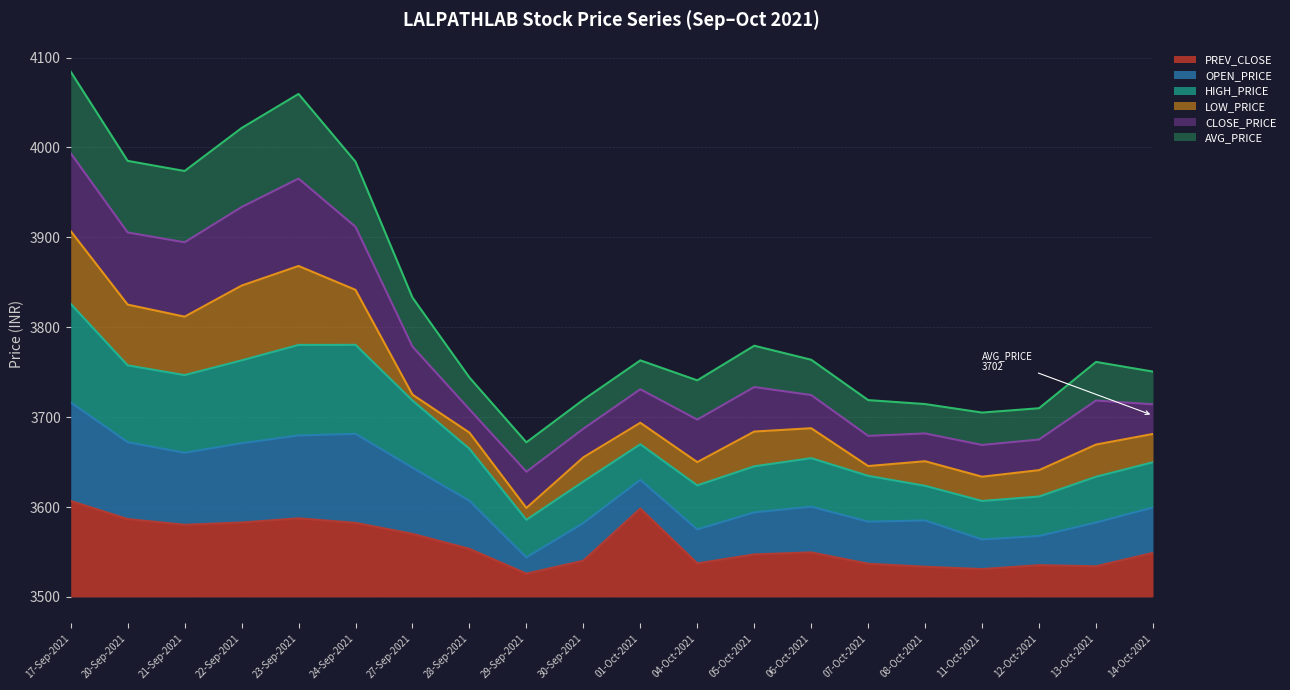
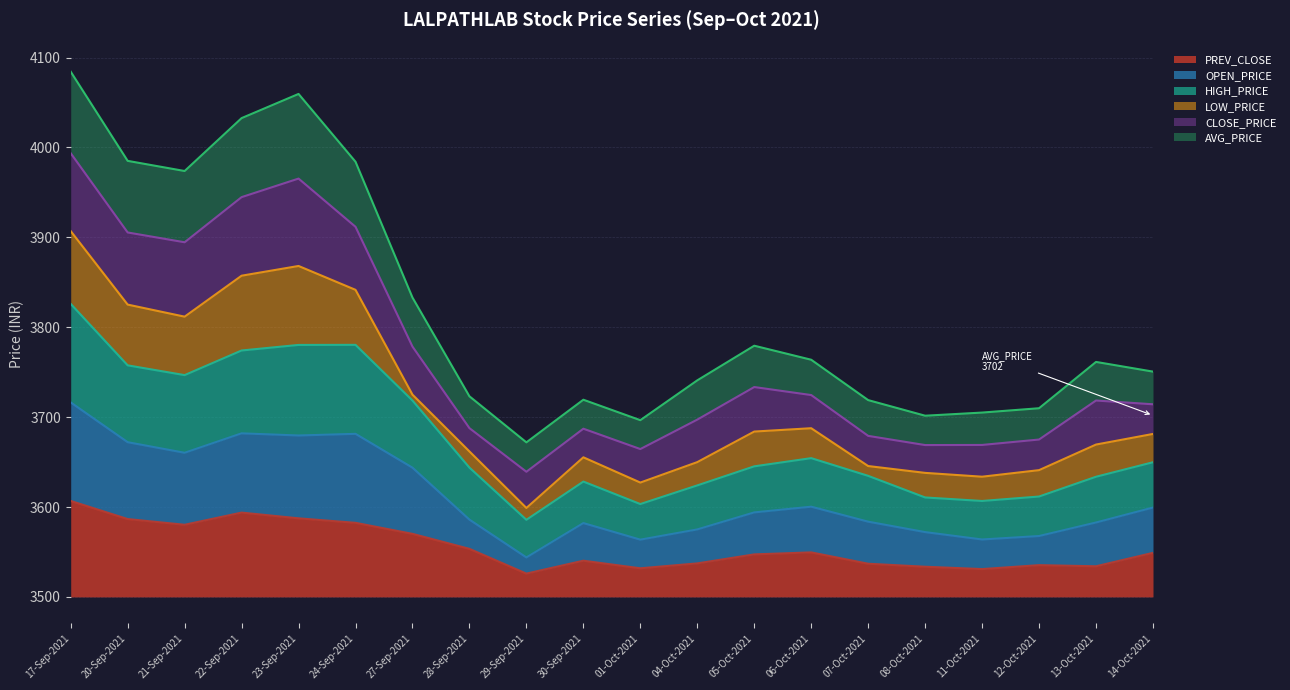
  {
    "PREV_CLOSE": {
      "17-Sep-2021": 3610,
      "20-Sep-2021": 3590,
      "21-Sep-2021": 3580,
-     "22-Sep-2021": 3580,
+     "22-Sep-2021": 3590,
      "23-Sep-2021": 3590,
      "24-Sep-2021": 3580,
      "27-Sep-2021": 3570,
      "28-Sep-2021": 3550,
      "29-Sep-2021": 3530,
      "30-Sep-2021": 3540,
-     "01-Oct-2021": 3600,
+     "01-Oct-2021": 3530,
      "04-Oct-2021": 3540,
      "05-Oct-2021": 3550,
      "06-Oct-2021": 3550,
      "07-Oct-2021": 3540,
      "08-Oct-2021": 3530,
      "11-Oct-2021": 3530,
      "12-Oct-2021": 3540,
      "13-Oct-2021": 3530,
      "14-Oct-2021": 3550
    },
    "OPEN_PRICE": {
      "22-Sep-2021": 90,
-     "28-Sep-2021": 50,
+     "28-Sep-2021": 30,
      "01-Oct-2021": 30,
-     "08-Oct-2021": 50
+     "08-Oct-2021": 40
    },
    "LOW_PRICE": {
      "22-Sep-2021": 80,
      "28-Sep-2021": 20,
      "01-Oct-2021": 20,
      "08-Oct-2021": 30
    },
    "CLOSE_PRICE": {
      "22-Sep-2021": 90,
      "28-Sep-2021": 30,
      "01-Oct-2021": 40,
      "08-Oct-2021": 30
    }
  }
